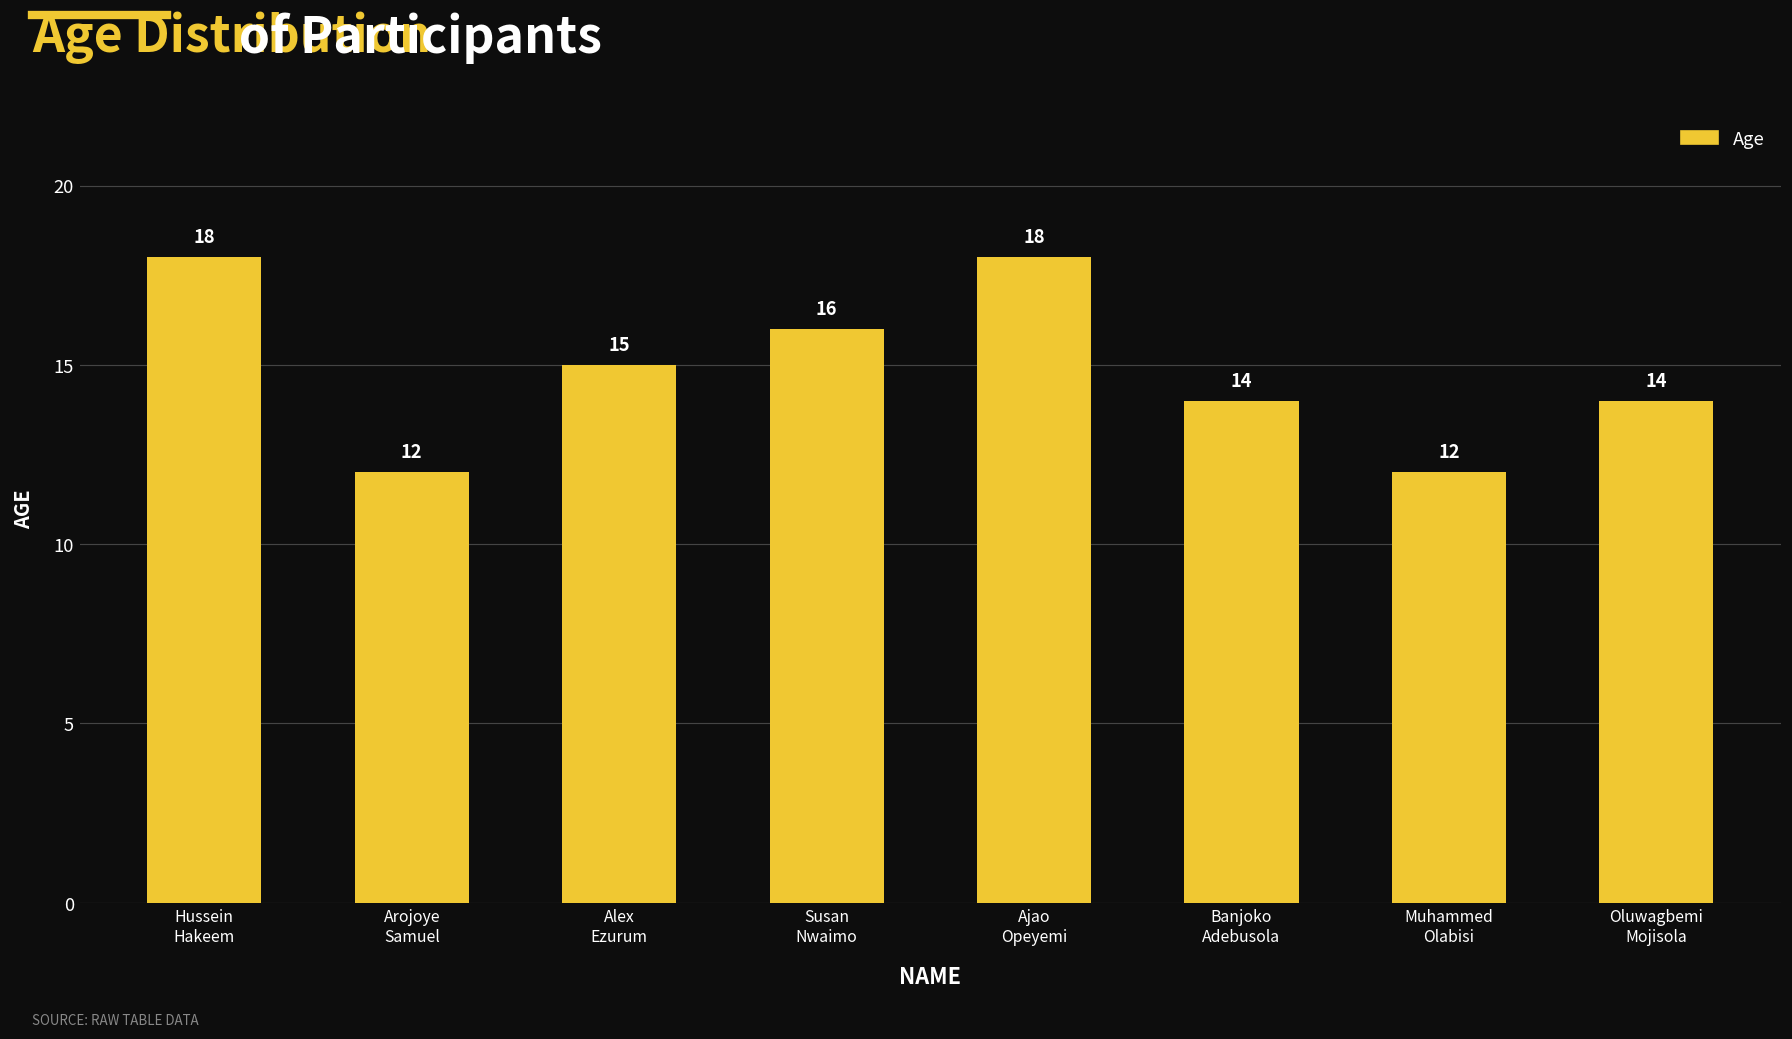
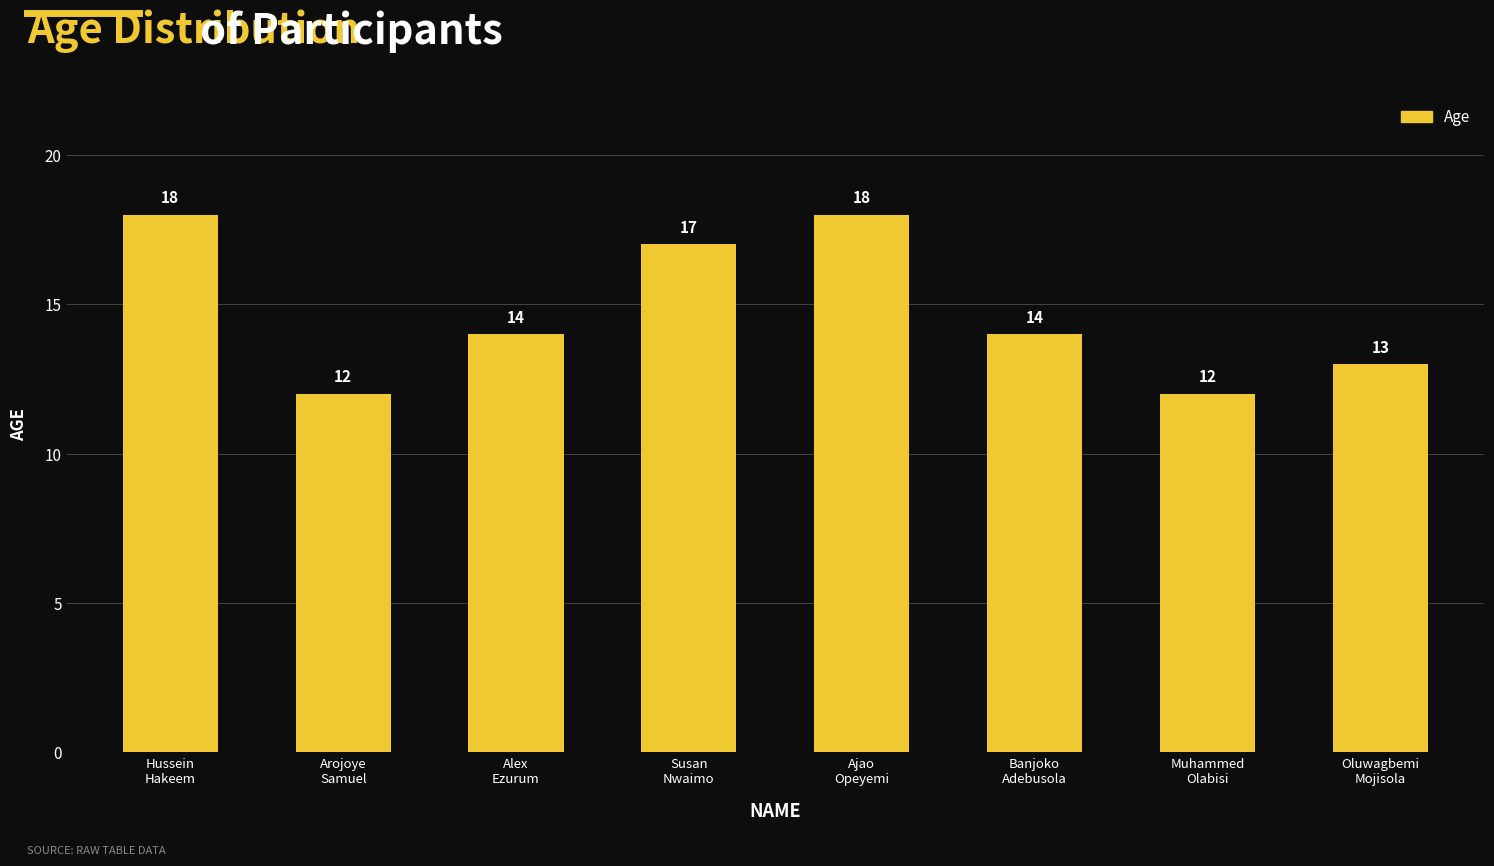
  {
    "Hussein Hakeem": 18,
    "Arojoye Samuel": 12,
-   "Alex Ezurum": 15,
-   "Susan Nwaimo": 16,
+   "Alex Ezurum": 14,
+   "Susan Nwaimo": 17,
    "Ajao Opeyemi": 18,
    "Banjoko Adebusola": 14,
    "Muhammed Olabisi": 12,
-   "Oluwagbemi Mojisola": 14
+   "Oluwagbemi Mojisola": 13
  }
